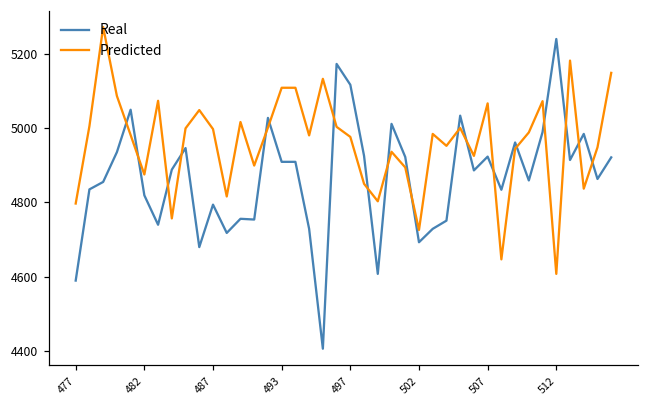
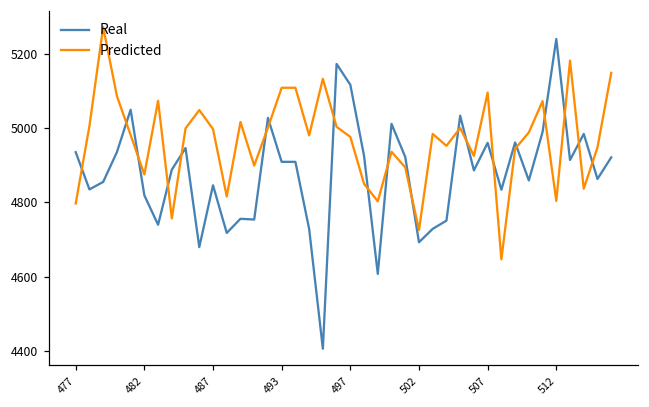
  {
    "Real": {
-     "477": 4590,
+     "477": 4940,
      "482": 4820,
-     "487": 4790,
+     "487": 4850,
      "497": 5120,
      "502": 4690,
-     "507": 4920,
+     "507": 4960,
      "512": 5240
    },
    "Predicted": {
      "477": 4800,
      "482": 4880,
      "487": 5000,
      "497": 4980,
      "502": 4730,
-     "507": 5070,
-     "512": 4610
+     "507": 5100,
+     "512": 4800
    }
  }
